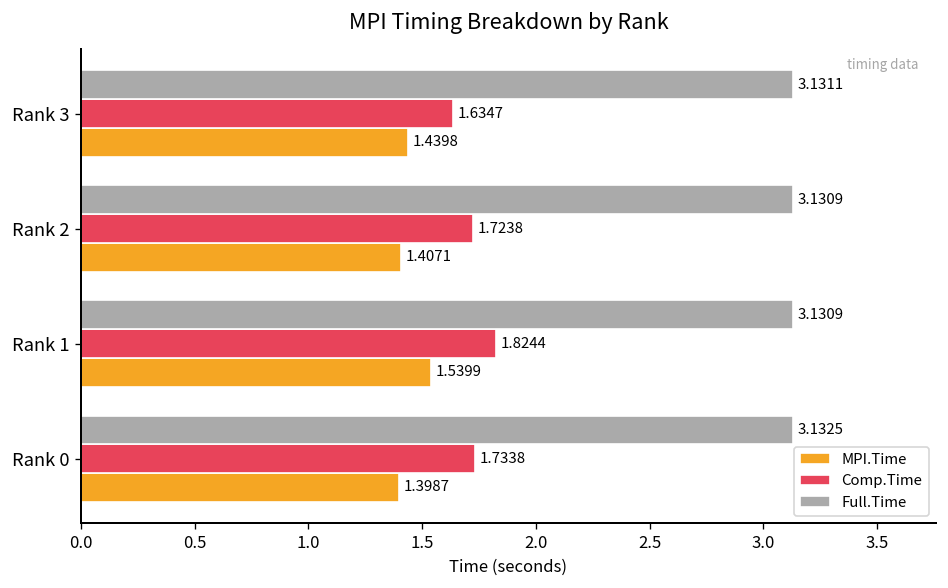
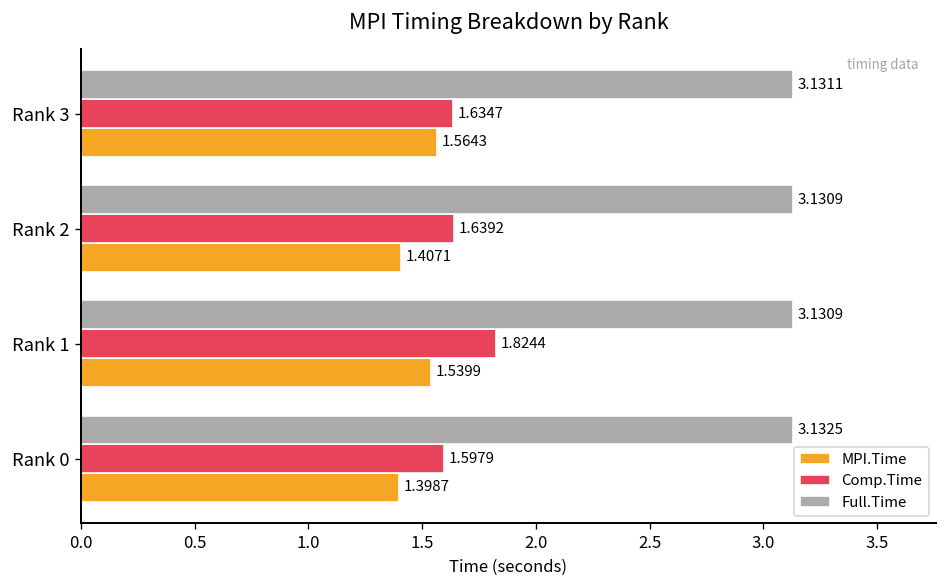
  {
    "MPI.Time": {
-     "Rank 3": 1.4398,
+     "Rank 3": 1.5643,
      "Rank 2": 1.4071,
      "Rank 1": 1.5399,
      "Rank 0": 1.3987
    },
    "Comp.Time": {
      "Rank 3": 1.6347,
-     "Rank 2": 1.7238,
+     "Rank 2": 1.6392,
      "Rank 1": 1.8244,
-     "Rank 0": 1.7338
+     "Rank 0": 1.5979
    },
    "Full.Time": {
      "Rank 3": 3.1311,
      "Rank 2": 3.1309,
      "Rank 1": 3.1309,
      "Rank 0": 3.1325
    }
  }
